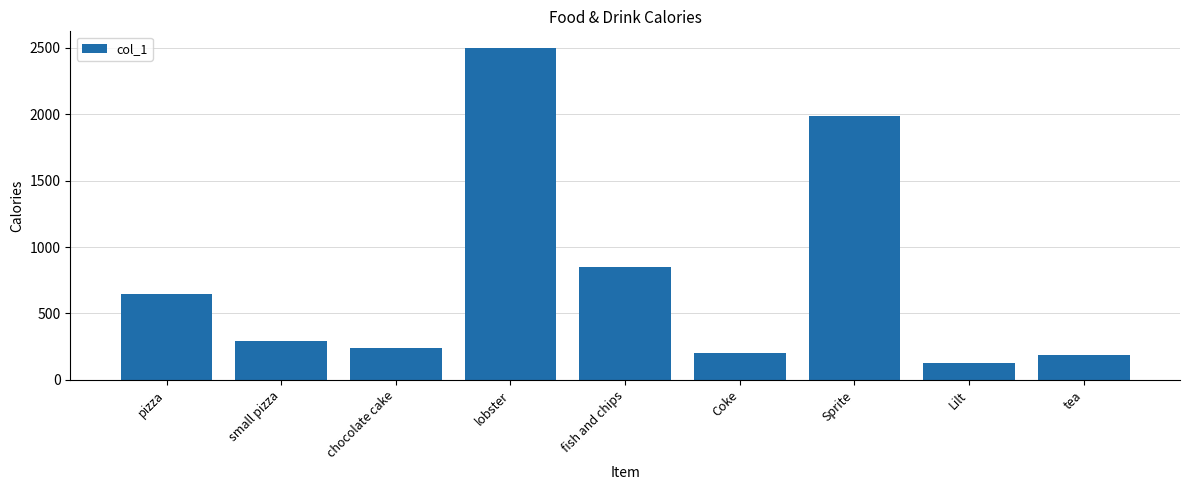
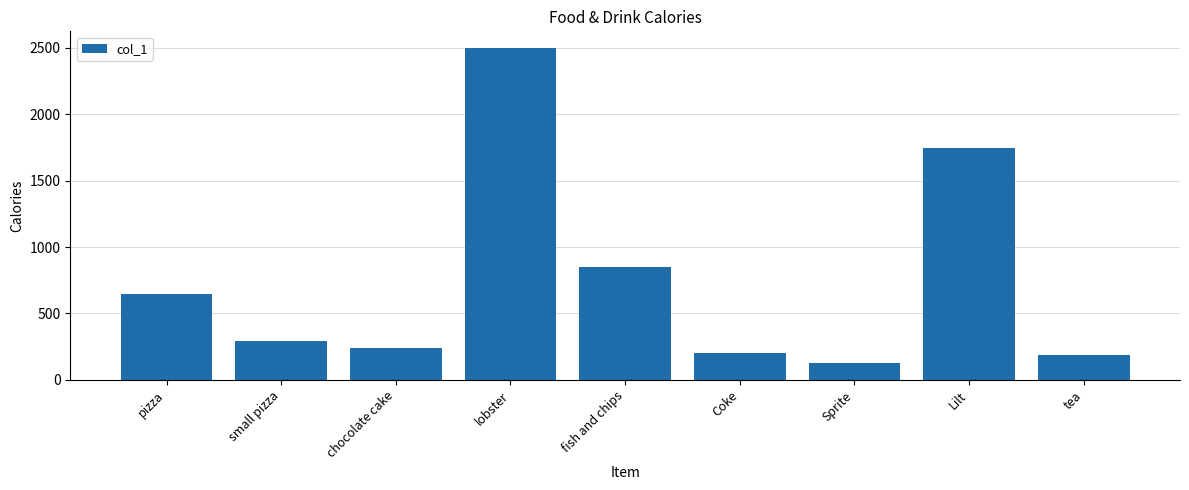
  {
    "pizza": 650,
    "small pizza": 290,
    "chocolate cake": 240,
    "lobster": 2500,
    "fish and chips": 850,
    "Coke": 200,
-   "Sprite": 1990,
-   "Lilt": 130,
+   "Sprite": 130,
+   "Lilt": 1750,
    "tea": 190
  }
